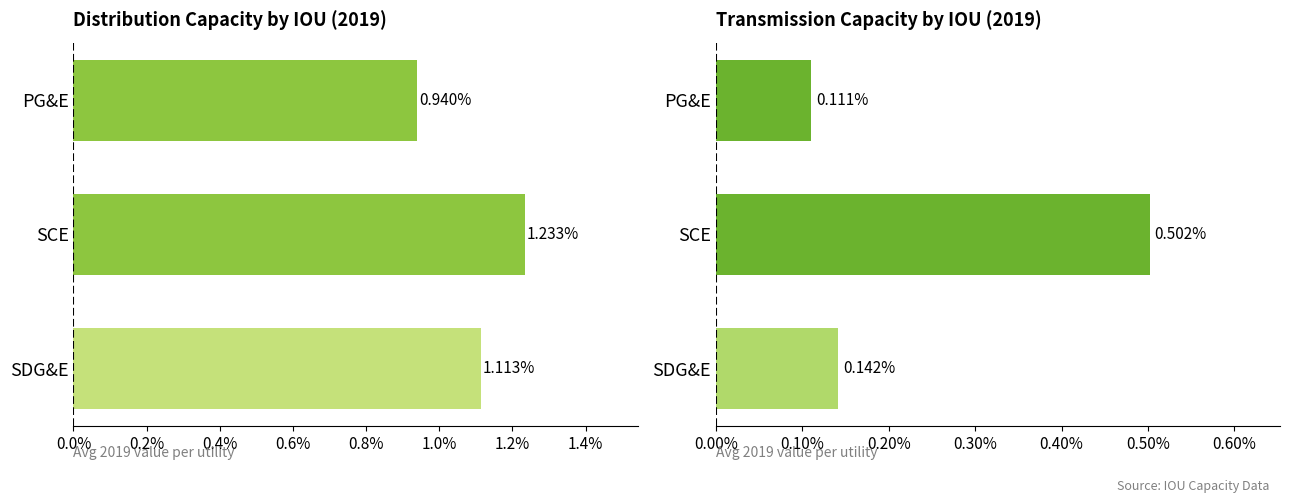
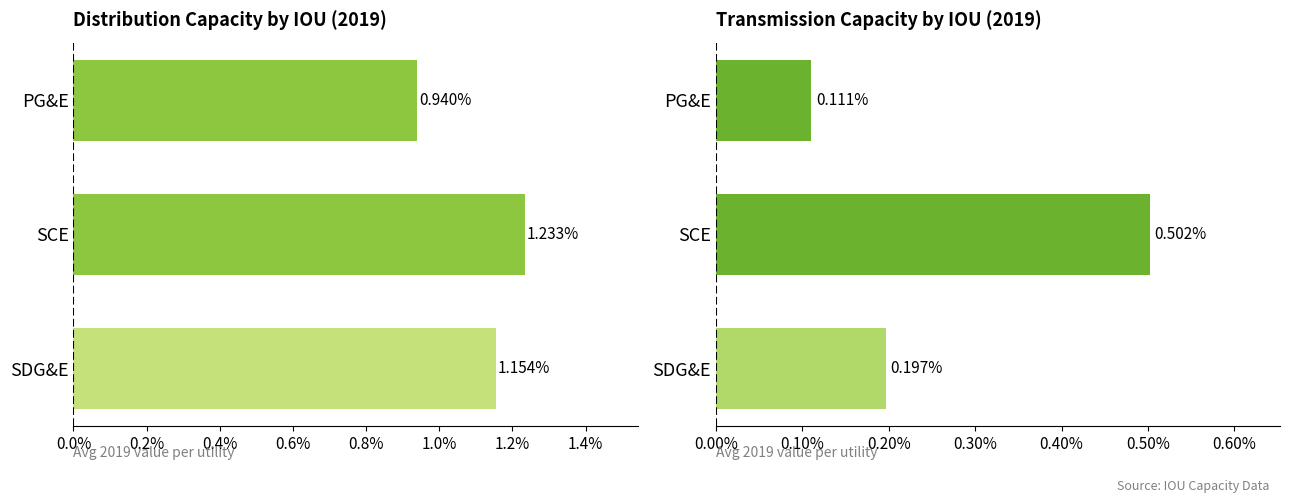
  {
    "Distribution Capacity by IOU (2019)": {
      "PG&E": "0.940%",
      "SCE": "1.233%",
-     "SDG&E": "1.113%"
+     "SDG&E": "1.154%"
    },
    "Transmission Capacity by IOU (2019)": {
      "PG&E": "0.111%",
      "SCE": "0.502%",
-     "SDG&E": "0.142%"
+     "SDG&E": "0.197%"
    }
  }
